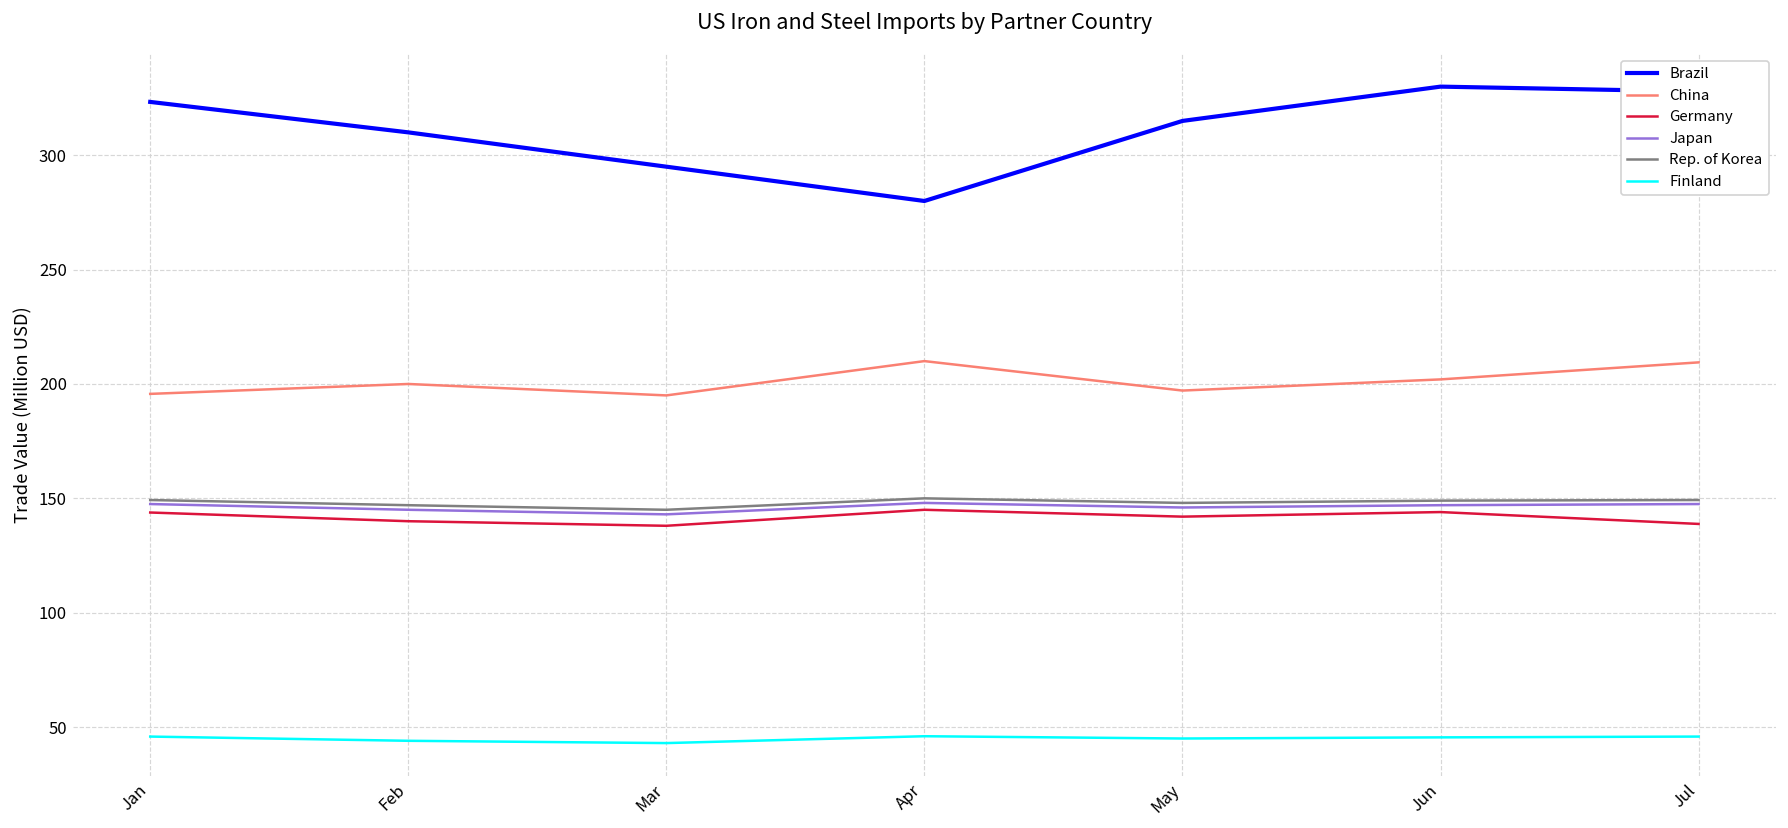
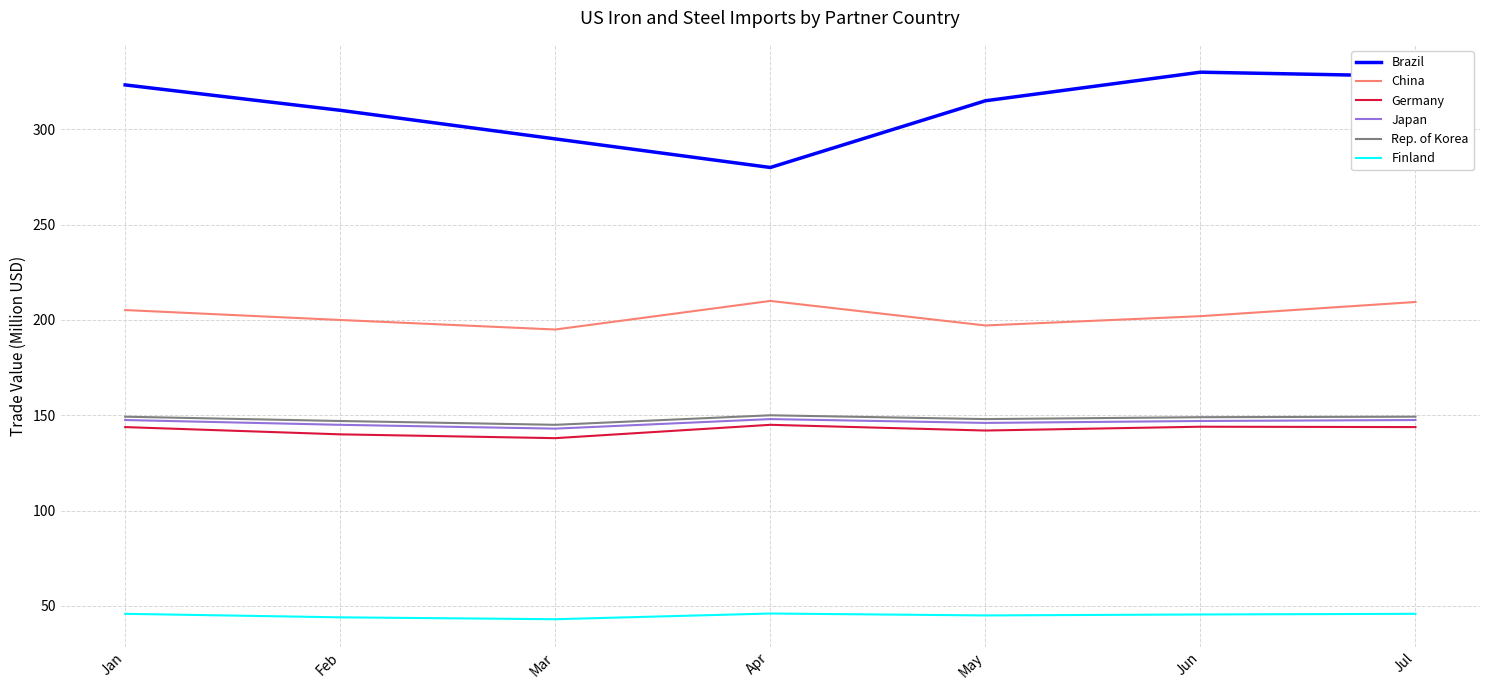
  {
    "Brazil": {
      "Jan": 323,
      "Feb": 310,
      "Mar": 295,
      "Apr": 280,
      "May": 315,
      "Jun": 330
    },
    "China": {
-     "Jan": 196,
+     "Jan": 205,
      "Feb": 200,
      "Mar": 195,
      "Apr": 210,
      "May": 197,
      "Jun": 202,
      "Jul": 209
    },
    "Germany": {
      "Jan": 144,
      "Feb": 140,
      "Mar": 138,
      "Apr": 145,
      "May": 142,
      "Jun": 144,
-     "Jul": 139
+     "Jul": 144
    },
    "Japan": {
      "Jan": 148,
      "Feb": 145,
      "Mar": 143,
      "Apr": 148,
      "May": 146,
      "Jun": 147,
      "Jul": 148
    },
    "Rep. of Korea": {
      "Jan": 149,
      "Feb": 147,
      "Mar": 145,
      "Apr": 150,
      "May": 148,
      "Jun": 149,
      "Jul": 149
    },
    "Finland": {
      "Jan": 46,
      "Feb": 44,
      "Mar": 43,
      "Apr": 46,
      "May": 45,
      "Jun": 46,
      "Jul": 46
    }
  }
